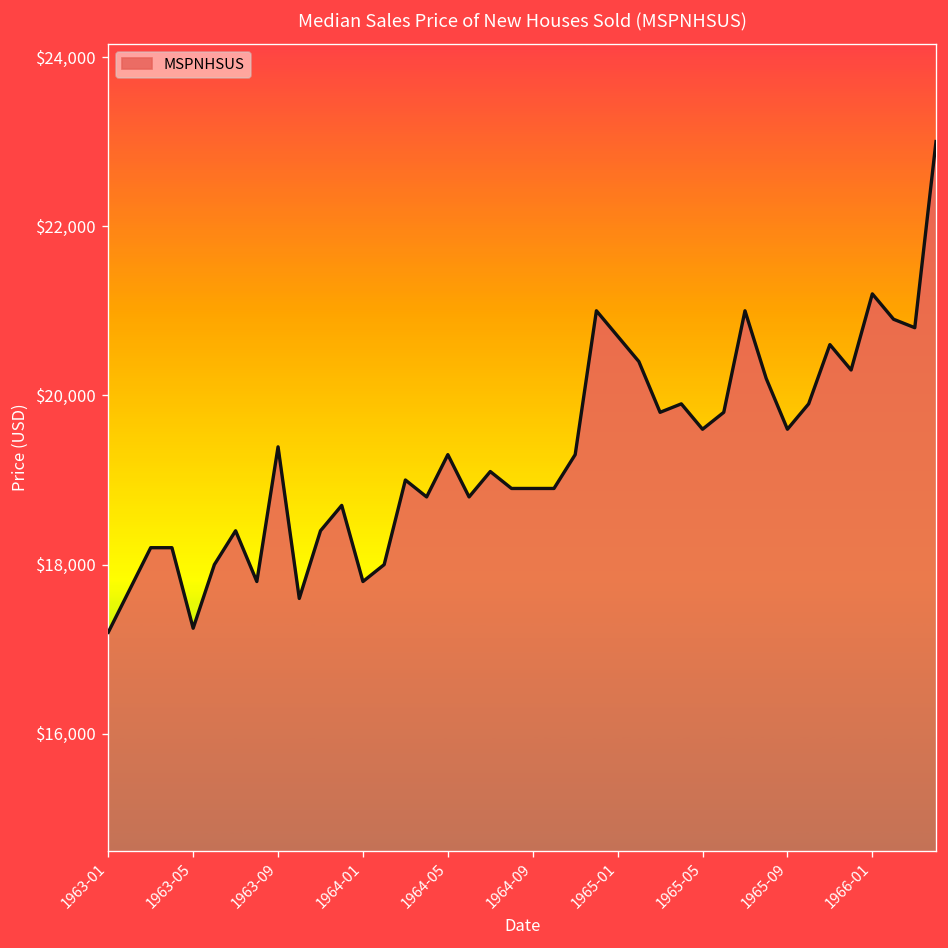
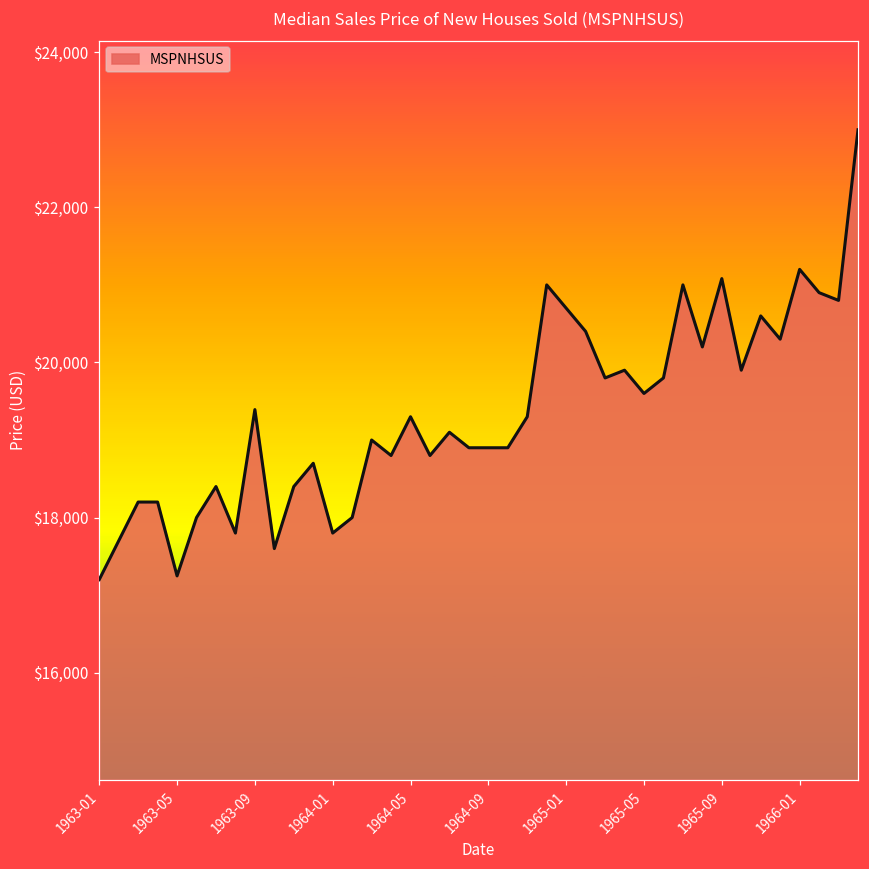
  {
    "1963-01": "$17,200",
    "1963-05": "$17,200",
    "1963-09": "$19,400",
    "1964-01": "$17,800",
    "1964-05": "$19,300",
    "1964-09": "$18,900",
    "1965-01": "$20,700",
    "1965-05": "$19,600",
-   "1965-09": "$19,600",
+   "1965-09": "$21,100",
    "1966-01": "$21,200"
  }
